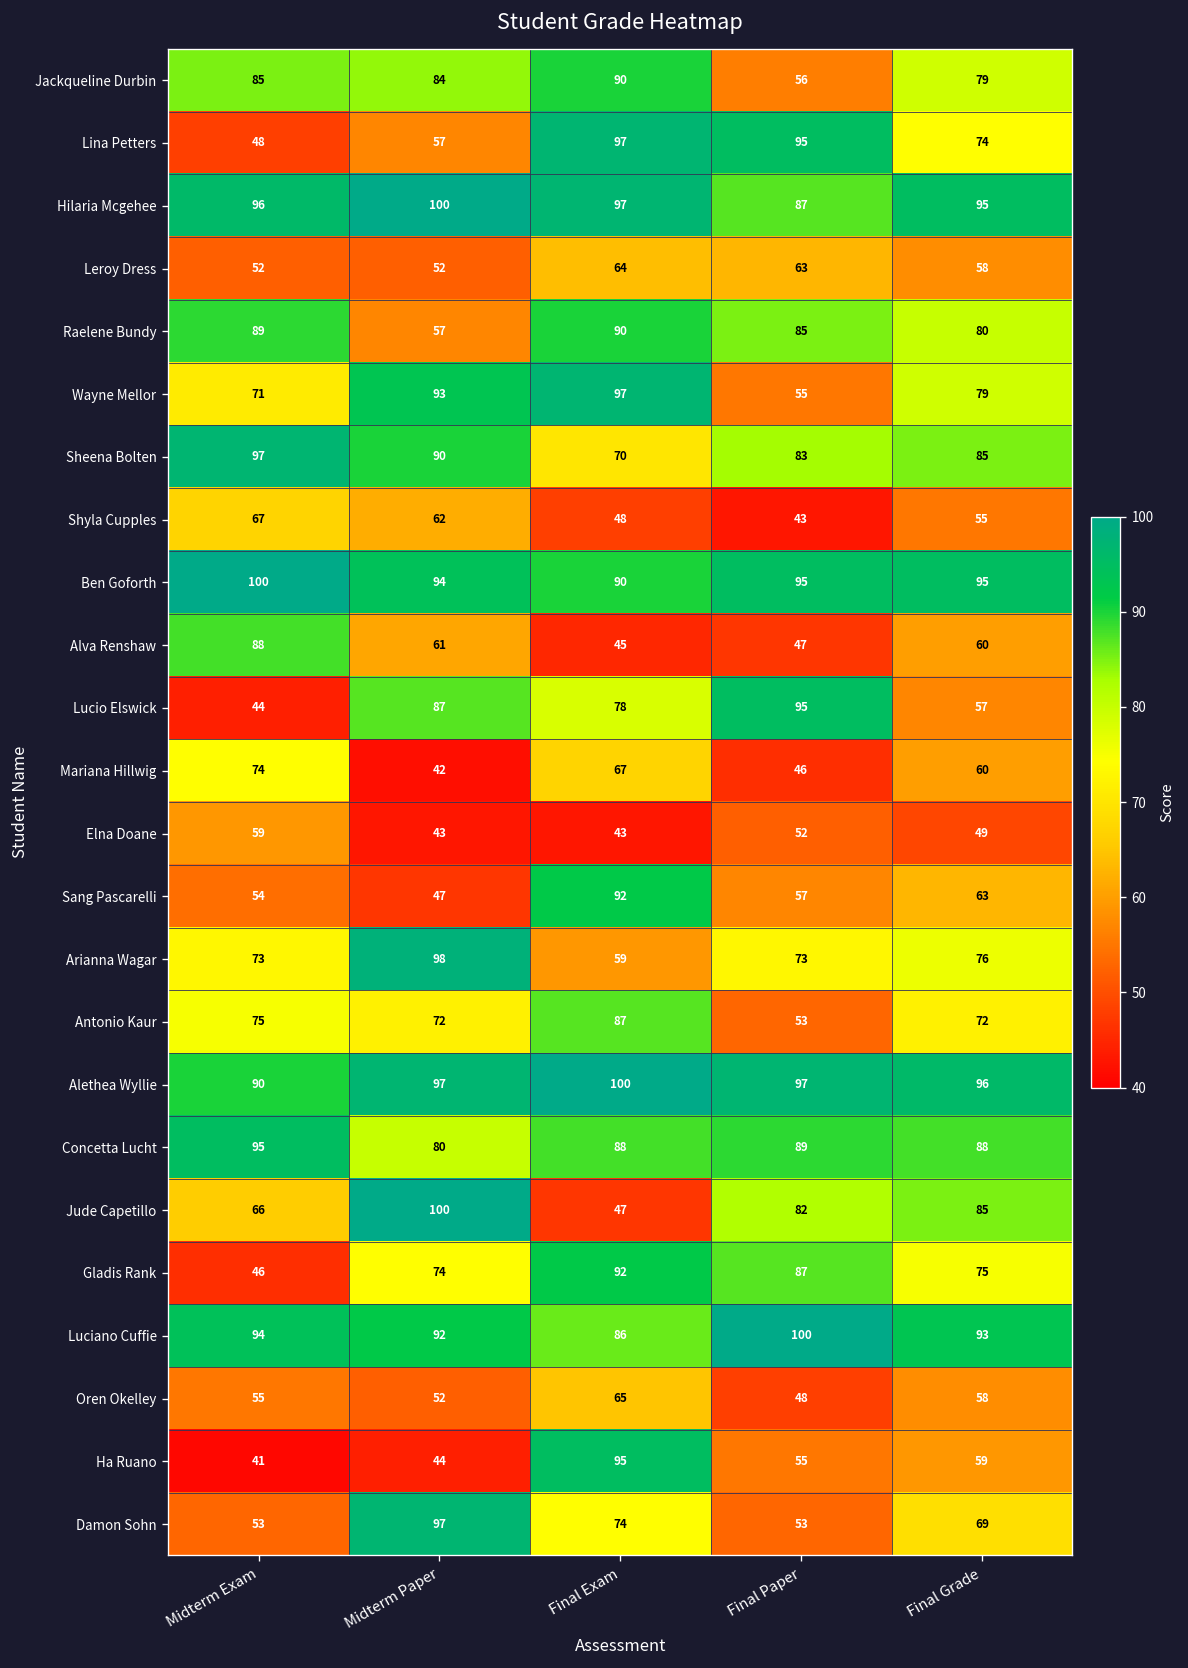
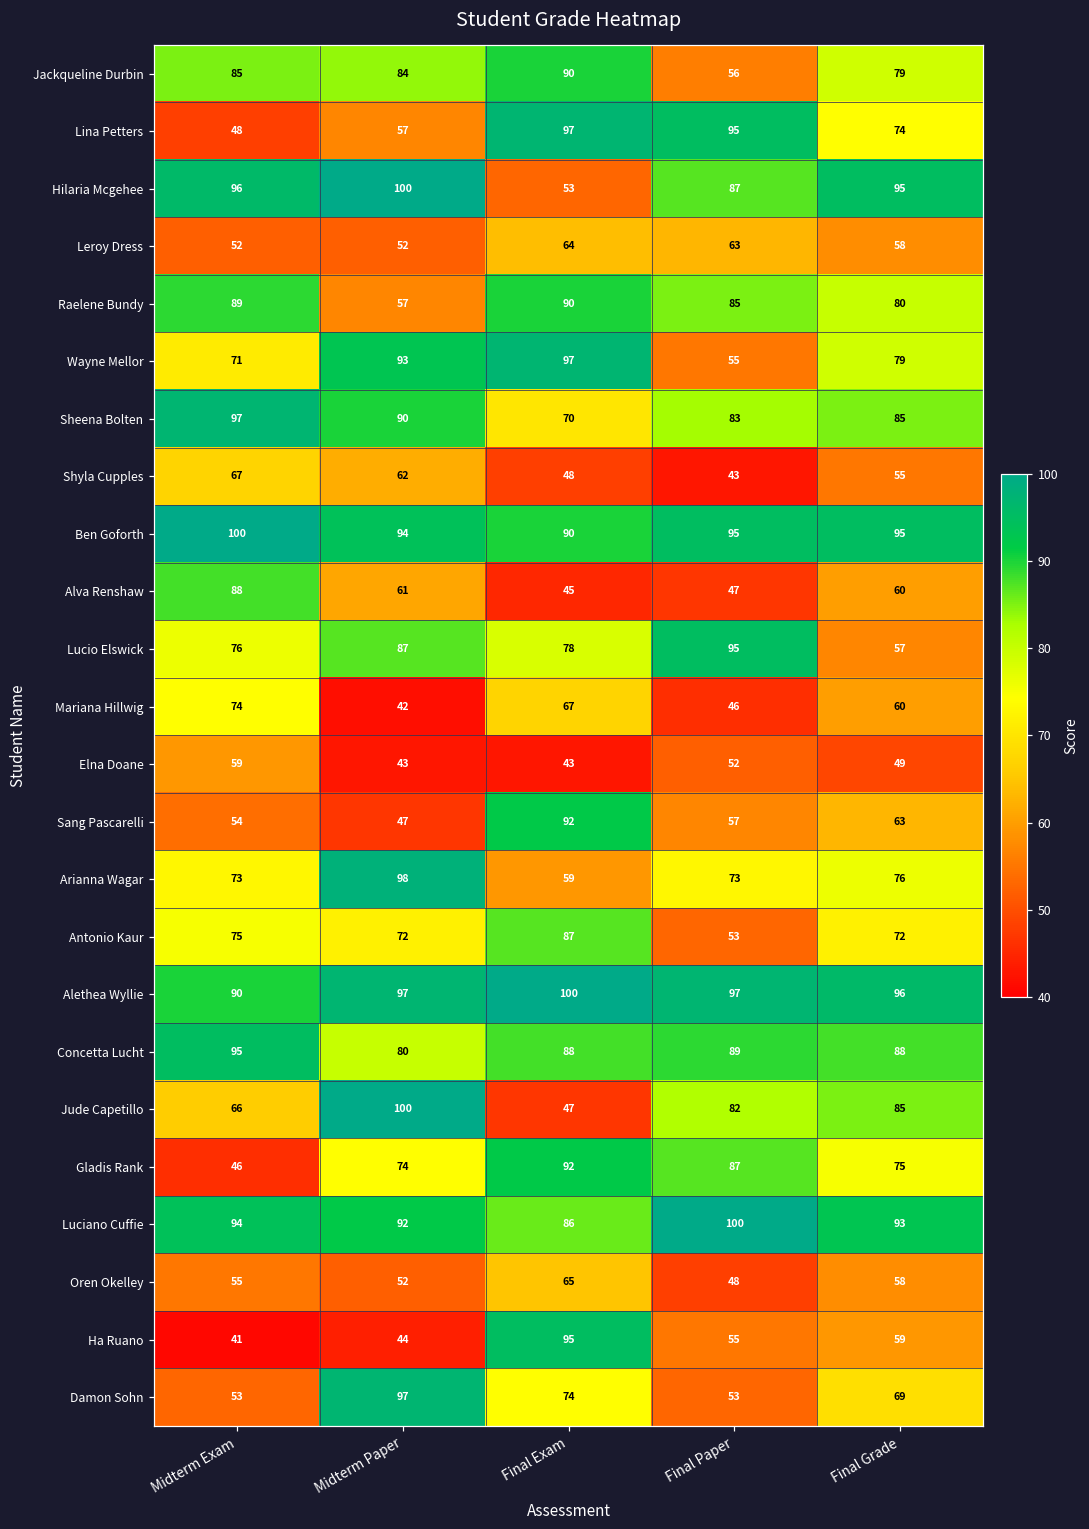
  {
    "Jackqueline Durbin": {
      "Midterm Exam": 85,
      "Midterm Paper": 84,
      "Final Exam": 90,
      "Final Paper": 56,
      "Final Grade": 79
    },
    "Lina Petters": {
      "Midterm Exam": 48,
      "Midterm Paper": 57,
      "Final Exam": 97,
      "Final Paper": 95,
      "Final Grade": 74
    },
    "Hilaria Mcgehee": {
      "Midterm Exam": 96,
      "Midterm Paper": 100,
-     "Final Exam": 97,
+     "Final Exam": 53,
      "Final Paper": 87,
      "Final Grade": 95
    },
    "Leroy Dress": {
      "Midterm Exam": 52,
      "Midterm Paper": 52,
      "Final Exam": 64,
      "Final Paper": 63,
      "Final Grade": 58
    },
    "Raelene Bundy": {
      "Midterm Exam": 89,
      "Midterm Paper": 57,
      "Final Exam": 90,
      "Final Paper": 85,
      "Final Grade": 80
    },
    "Wayne Mellor": {
      "Midterm Exam": 71,
      "Midterm Paper": 93,
      "Final Exam": 97,
      "Final Paper": 55,
      "Final Grade": 79
    },
    "Sheena Bolten": {
      "Midterm Exam": 97,
      "Midterm Paper": 90,
      "Final Exam": 70,
      "Final Paper": 83,
      "Final Grade": 85
    },
    "Shyla Cupples": {
      "Midterm Exam": 67,
      "Midterm Paper": 62,
      "Final Exam": 48,
      "Final Paper": 43,
      "Final Grade": 55
    },
    "Ben Goforth": {
      "Midterm Exam": 100,
      "Midterm Paper": 94,
      "Final Exam": 90,
      "Final Paper": 95,
      "Final Grade": 95
    },
    "Alva Renshaw": {
      "Midterm Exam": 88,
      "Midterm Paper": 61,
      "Final Exam": 45,
      "Final Paper": 47,
      "Final Grade": 60
    },
    "Lucio Elswick": {
-     "Midterm Exam": 44,
+     "Midterm Exam": 76,
      "Midterm Paper": 87,
      "Final Exam": 78,
      "Final Paper": 95,
      "Final Grade": 57
    },
    "Mariana Hillwig": {
      "Midterm Exam": 74,
      "Midterm Paper": 42,
      "Final Exam": 67,
      "Final Paper": 46,
      "Final Grade": 60
    },
    "Elna Doane": {
      "Midterm Exam": 59,
      "Midterm Paper": 43,
      "Final Exam": 43,
      "Final Paper": 52,
      "Final Grade": 49
    },
    "Sang Pascarelli": {
      "Midterm Exam": 54,
      "Midterm Paper": 47,
      "Final Exam": 92,
      "Final Paper": 57,
      "Final Grade": 63
    },
    "Arianna Wagar": {
      "Midterm Exam": 73,
      "Midterm Paper": 98,
      "Final Exam": 59,
      "Final Paper": 73,
      "Final Grade": 76
    },
    "Antonio Kaur": {
      "Midterm Exam": 75,
      "Midterm Paper": 72,
      "Final Exam": 87,
      "Final Paper": 53,
      "Final Grade": 72
    },
    "Alethea Wyllie": {
      "Midterm Exam": 90,
      "Midterm Paper": 97,
      "Final Exam": 100,
      "Final Paper": 97,
      "Final Grade": 96
    },
    "Concetta Lucht": {
      "Midterm Exam": 95,
      "Midterm Paper": 80,
      "Final Exam": 88,
      "Final Paper": 89,
      "Final Grade": 88
    },
    "Jude Capetillo": {
      "Midterm Exam": 66,
      "Midterm Paper": 100,
      "Final Exam": 47,
      "Final Paper": 82,
      "Final Grade": 85
    },
    "Gladis Rank": {
      "Midterm Exam": 46,
      "Midterm Paper": 74,
      "Final Exam": 92,
      "Final Paper": 87,
      "Final Grade": 75
    },
    "Luciano Cuffie": {
      "Midterm Exam": 94,
      "Midterm Paper": 92,
      "Final Exam": 86,
      "Final Paper": 100,
      "Final Grade": 93
    },
    "Oren Okelley": {
      "Midterm Exam": 55,
      "Midterm Paper": 52,
      "Final Exam": 65,
      "Final Paper": 48,
      "Final Grade": 58
    },
    "Ha Ruano": {
      "Midterm Exam": 41,
      "Midterm Paper": 44,
      "Final Exam": 95,
      "Final Paper": 55,
      "Final Grade": 59
    },
    "Damon Sohn": {
      "Midterm Exam": 53,
      "Midterm Paper": 97,
      "Final Exam": 74,
      "Final Paper": 53,
      "Final Grade": 69
    }
  }
